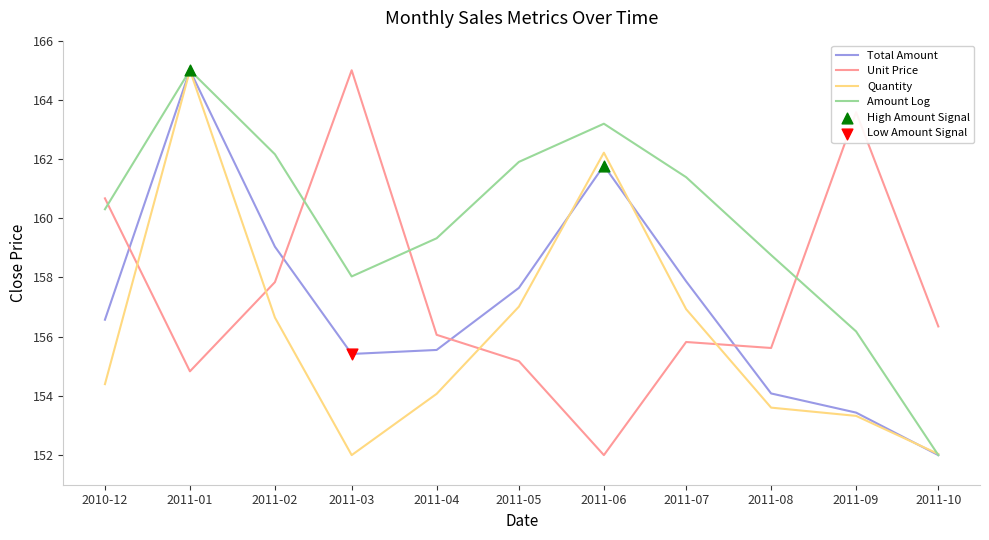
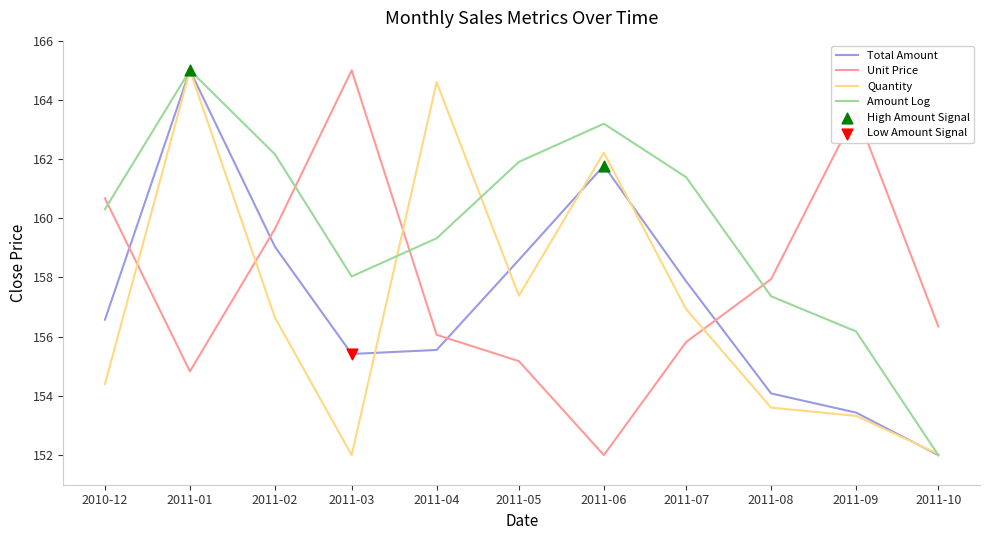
  {
    "Total Amount": {
      "2010-12": 156.6,
      "2011-02": 159.0,
      "2011-04": 155.6,
-     "2011-05": 157.6,
+     "2011-05": 158.6,
      "2011-07": 157.9,
      "2011-08": 154.1,
      "2011-09": 153.4
    },
    "Unit Price": {
      "2010-12": 160.7,
      "2011-01": 154.8,
-     "2011-02": 157.8,
+     "2011-02": 159.6,
      "2011-03": 165.0,
      "2011-04": 156.1,
      "2011-05": 155.2,
      "2011-06": 152.0,
      "2011-07": 155.8,
-     "2011-08": 155.6,
+     "2011-08": 157.9,
      "2011-10": 156.3
    },
    "Quantity": {
      "2010-12": 154.4,
      "2011-02": 156.6,
      "2011-03": 152.0,
-     "2011-04": 154.1,
-     "2011-05": 157.0,
+     "2011-04": 164.6,
+     "2011-05": 157.4,
      "2011-06": 162.2,
      "2011-07": 156.9,
      "2011-08": 153.6,
      "2011-09": 153.3
    },
    "Amount Log": {
      "2010-12": 160.3,
      "2011-02": 162.2,
      "2011-03": 158.0,
      "2011-04": 159.3,
      "2011-05": 161.9,
      "2011-06": 163.2,
      "2011-07": 161.4,
-     "2011-08": 158.8,
+     "2011-08": 157.4,
      "2011-09": 156.2
    }
  }
